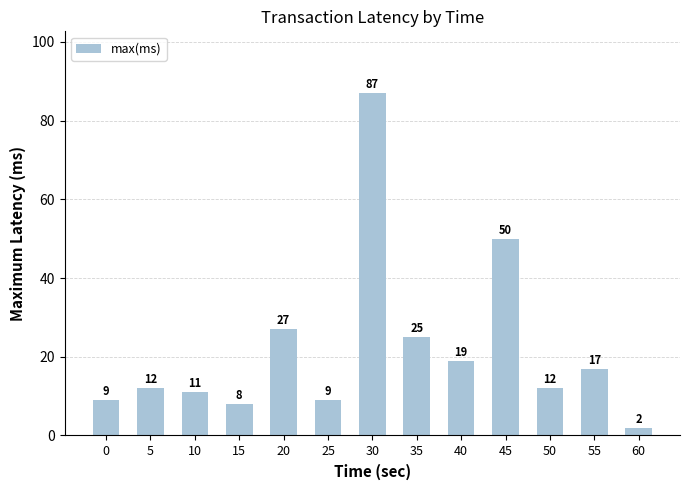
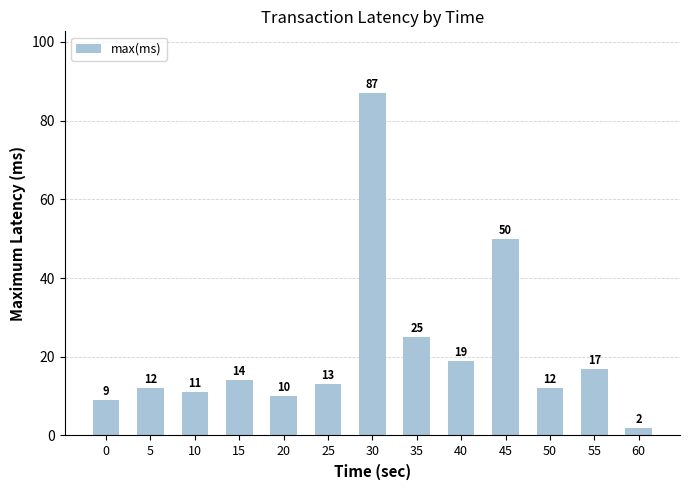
  {
    "0": 9,
    "5": 12,
    "10": 11,
-   "15": 8,
-   "20": 27,
-   "25": 9,
+   "15": 14,
+   "20": 10,
+   "25": 13,
    "30": 87,
    "35": 25,
    "40": 19,
    "45": 50,
    "50": 12,
    "55": 17,
    "60": 2
  }
